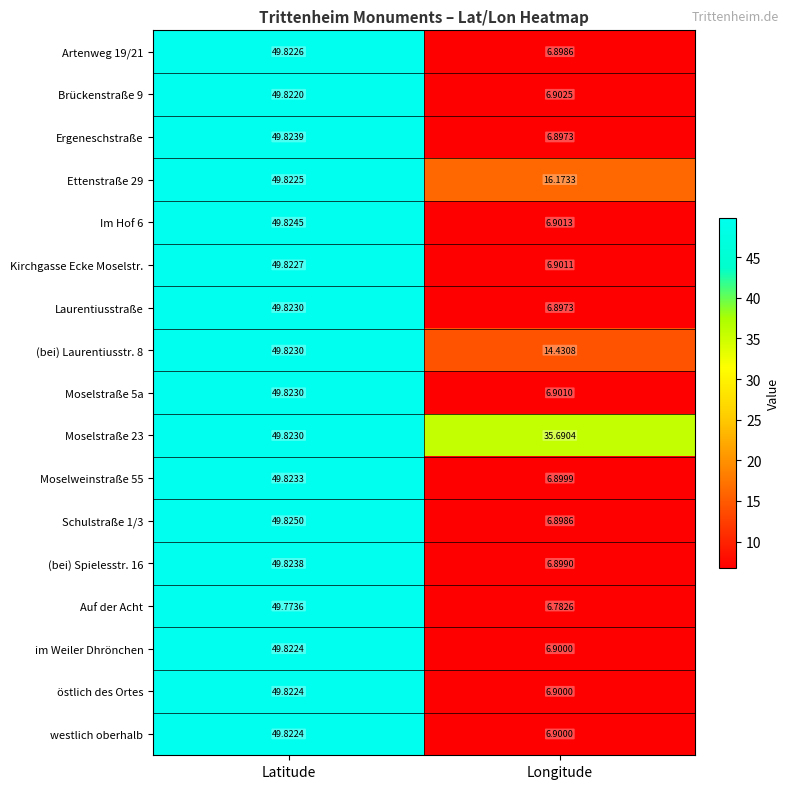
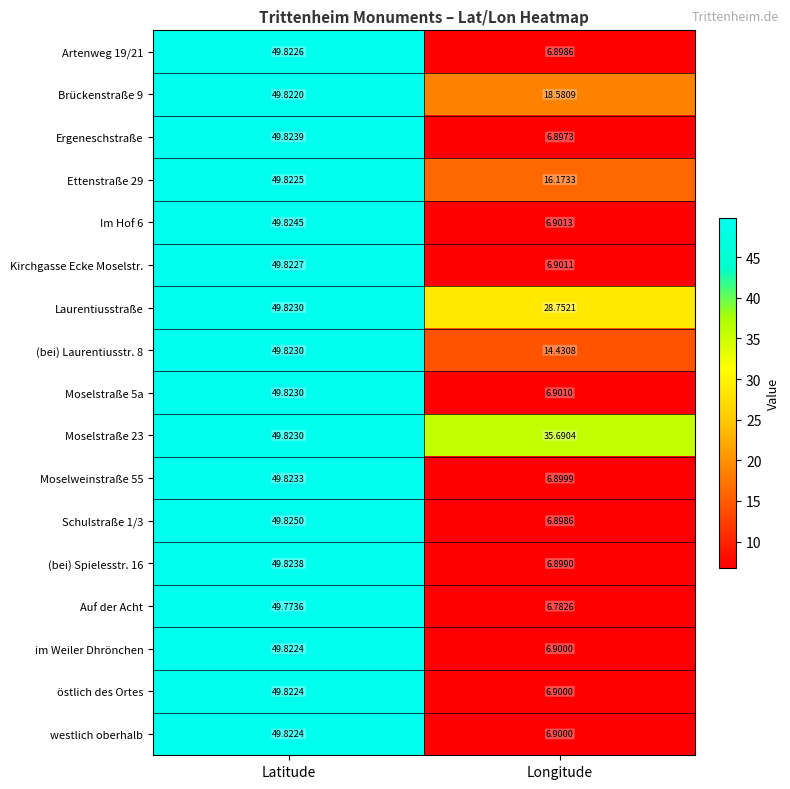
  {
    "Brückenstraße 9": {
-     "Longitude": 6.9025
+     "Longitude": 18.5809
    },
    "Laurentiusstraße": {
-     "Longitude": 6.8973
+     "Longitude": 28.7521
    }
  }
